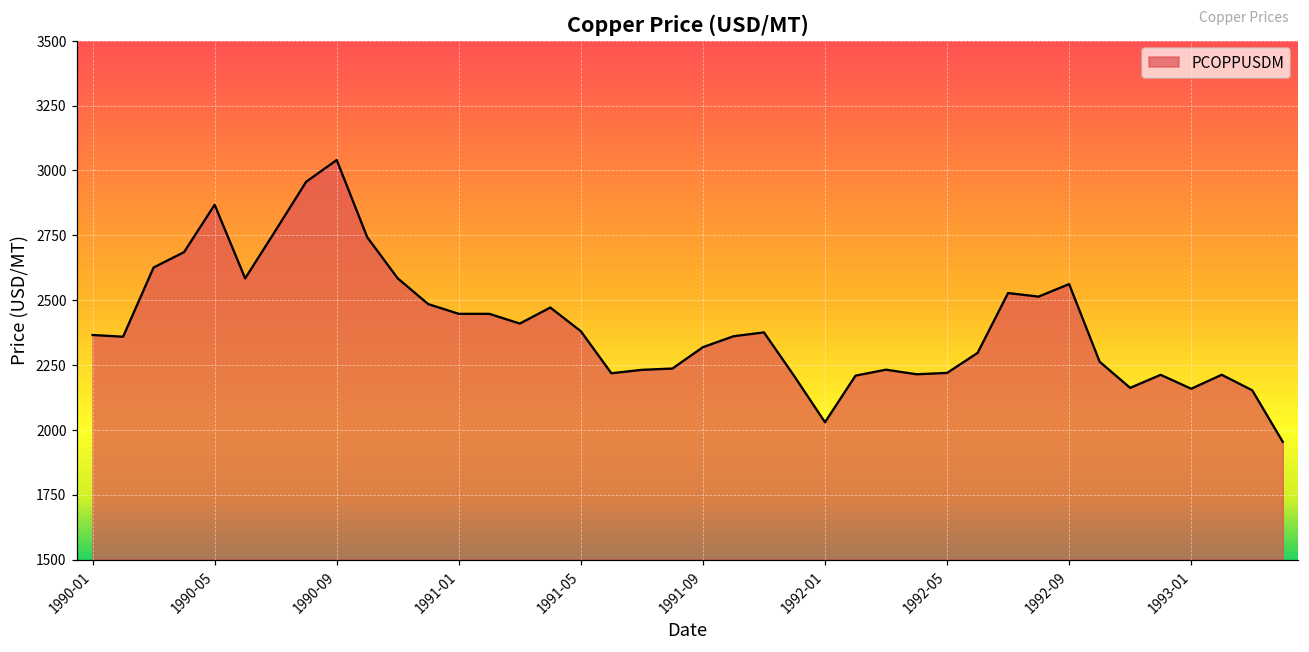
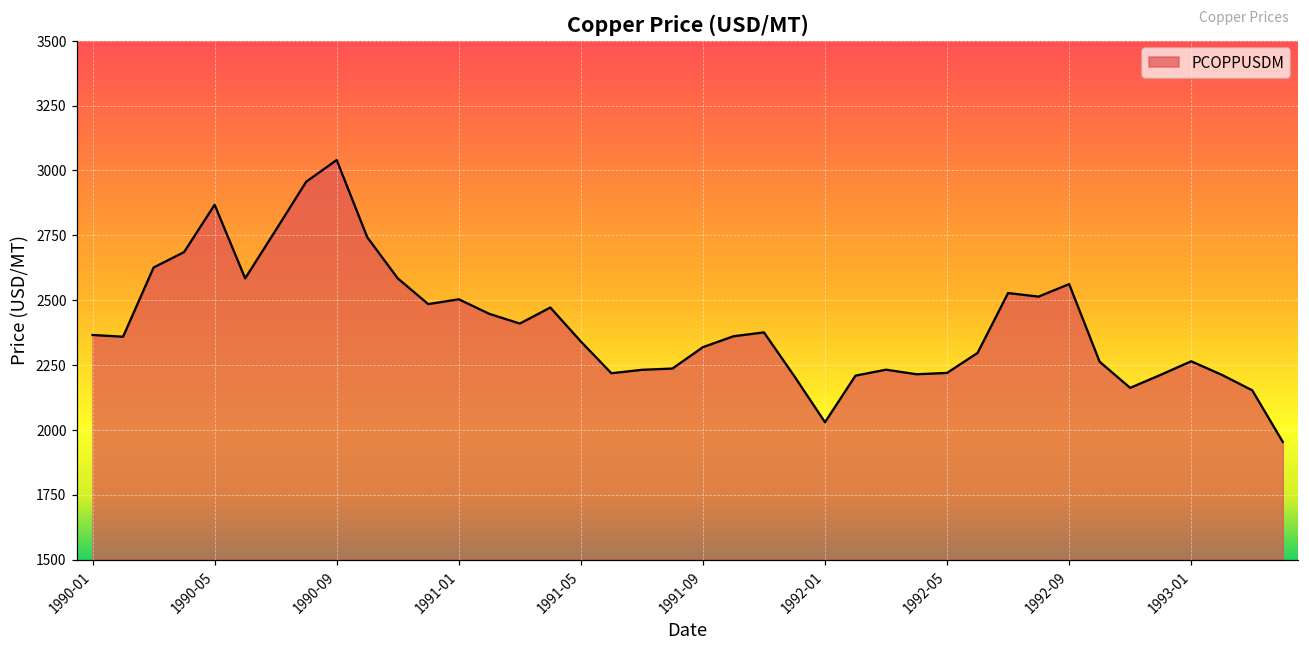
  {
    "1990-01": 2370,
    "1990-05": 2870,
    "1990-09": 3040,
-   "1991-01": 2450,
-   "1991-05": 2380,
+   "1991-01": 2500,
+   "1991-05": 2340,
    "1991-09": 2320,
    "1992-01": 2030,
    "1992-05": 2220,
    "1992-09": 2560,
-   "1993-01": 2160
+   "1993-01": 2260
  }
